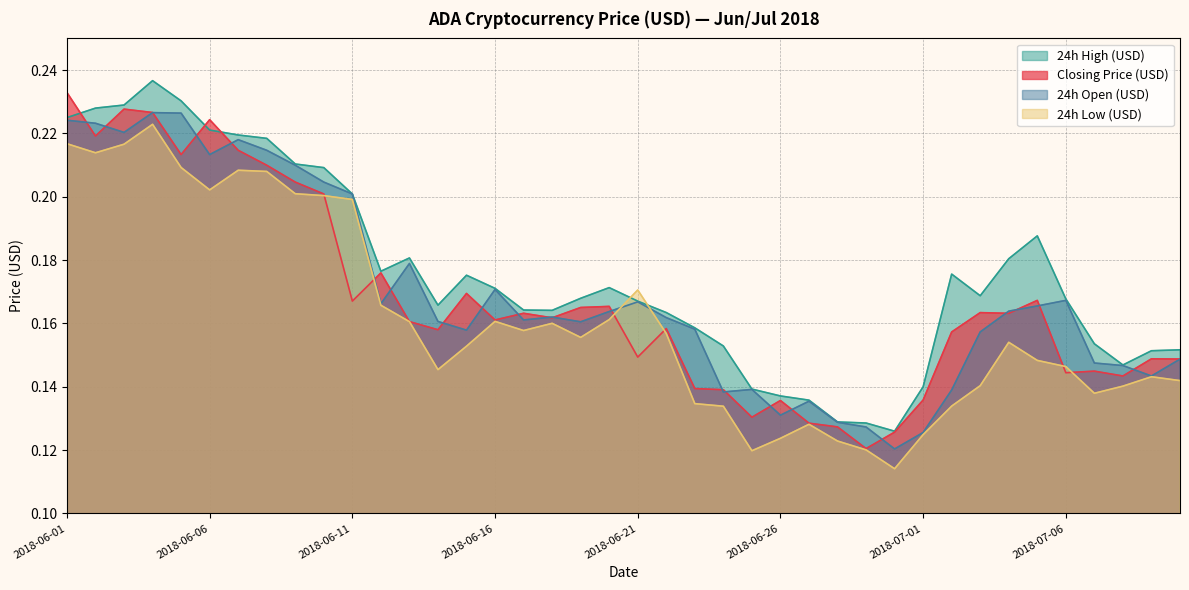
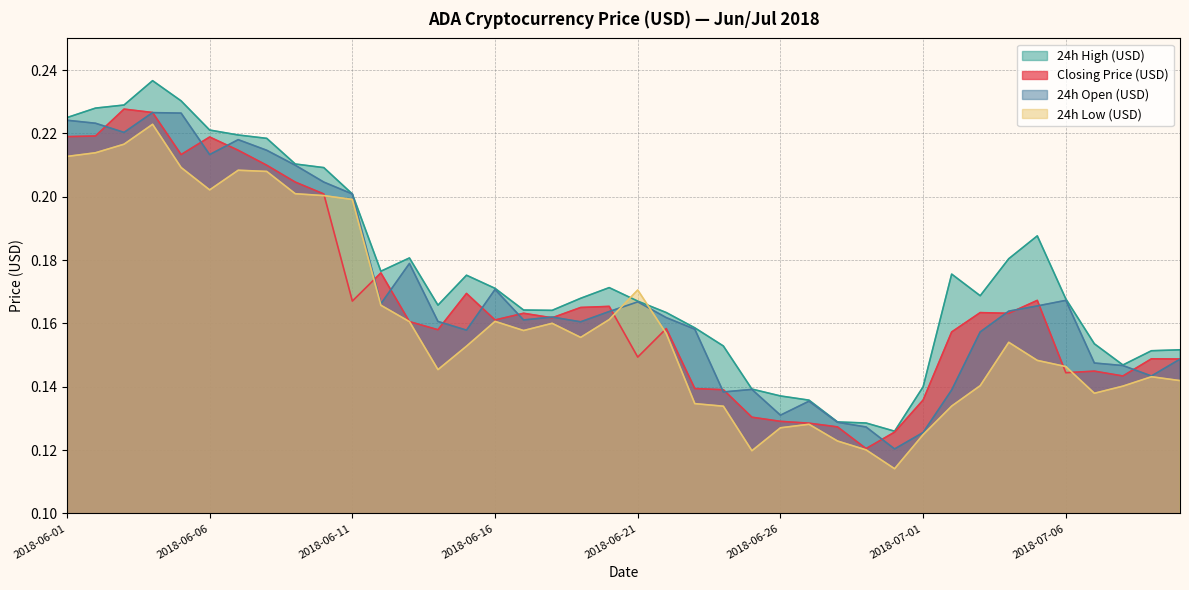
  {
    "Closing Price (USD)": {
-     "2018-06-01": 0.233,
-     "2018-06-06": 0.224,
+     "2018-06-01": 0.219,
+     "2018-06-06": 0.219,
      "2018-06-11": 0.167,
      "2018-06-21": 0.149,
-     "2018-06-26": 0.136,
+     "2018-06-26": 0.129,
      "2018-07-01": 0.136,
      "2018-07-06": 0.144
    },
    "24h Low (USD)": {
-     "2018-06-01": 0.217,
+     "2018-06-01": 0.213,
      "2018-06-06": 0.202,
      "2018-06-11": 0.199,
      "2018-06-21": 0.171,
-     "2018-06-26": 0.124,
+     "2018-06-26": 0.127,
      "2018-07-06": 0.146
    }
  }
